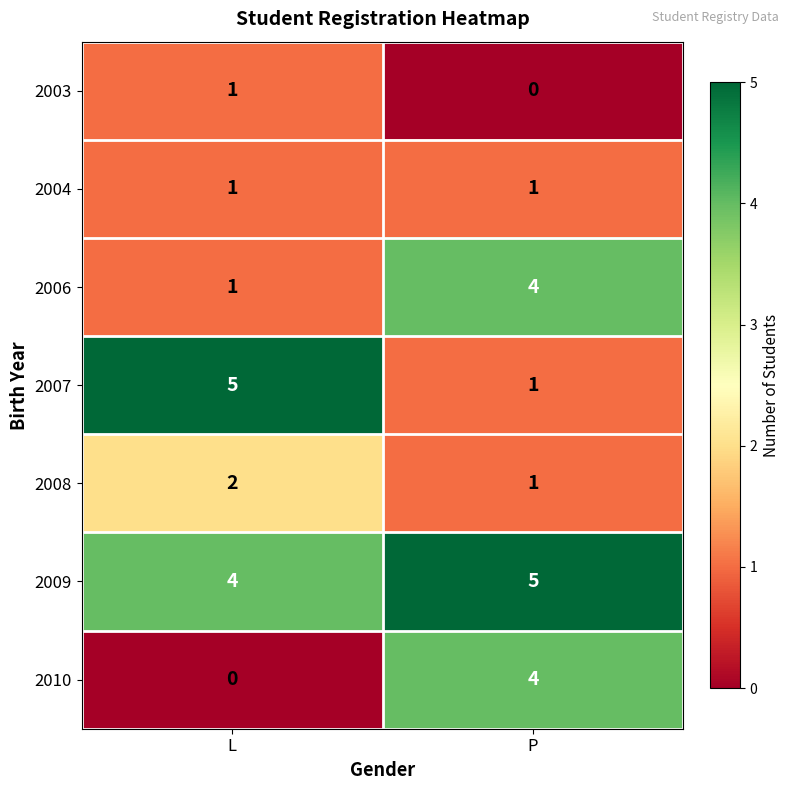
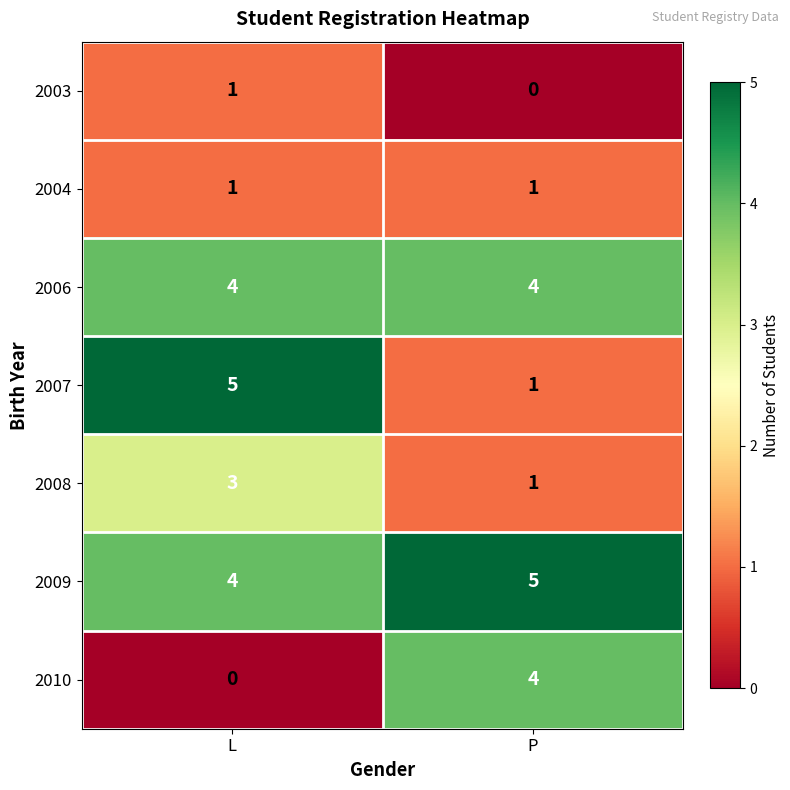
  {
    "2003": {
      "L": 1,
      "P": 0
    },
    "2004": {
      "L": 1,
      "P": 1
    },
    "2006": {
-     "L": 1,
+     "L": 4,
      "P": 4
    },
    "2007": {
      "L": 5,
      "P": 1
    },
    "2008": {
-     "L": 2,
+     "L": 3,
      "P": 1
    },
    "2009": {
      "L": 4,
      "P": 5
    },
    "2010": {
      "L": 0,
      "P": 4
    }
  }
